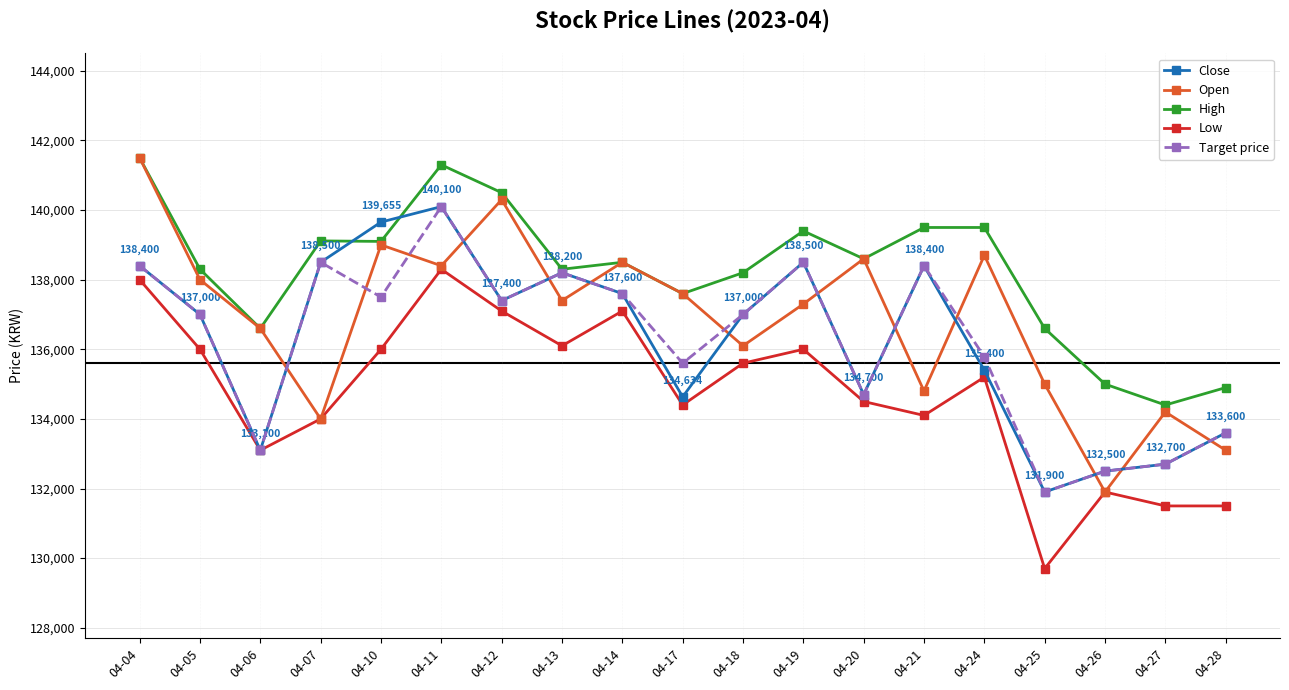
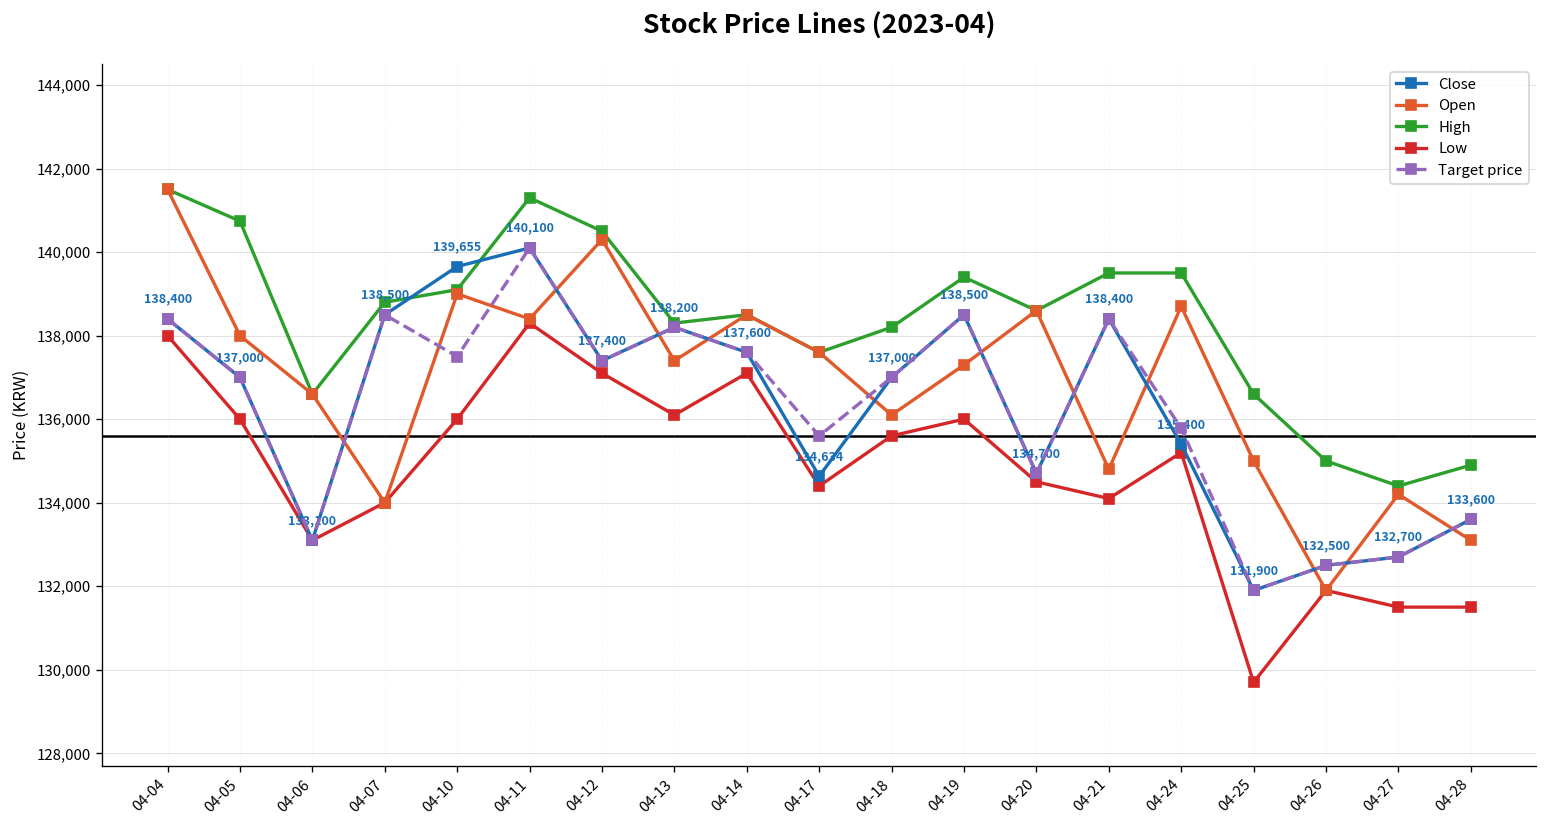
  {
    "Close": {
      "04-10": "139,655",
      "04-17": "134,634"
    },
    "High": {
-     "04-05": "138,300",
-     "04-07": "139,100",
+     "04-05": "140,700",
+     "04-07": "138,800",
      "04-10": "139,100",
      "04-11": "141,300",
      "04-12": "140,500",
      "04-18": "138,200",
      "04-21": "139,500",
      "04-24": "139,500",
      "04-25": "136,600",
      "04-26": "135,000",
      "04-27": "134,400",
      "04-28": "134,900"
    },
    "Target price": {
      "04-10": "137,500",
      "04-17": "135,600"
    }
  }
